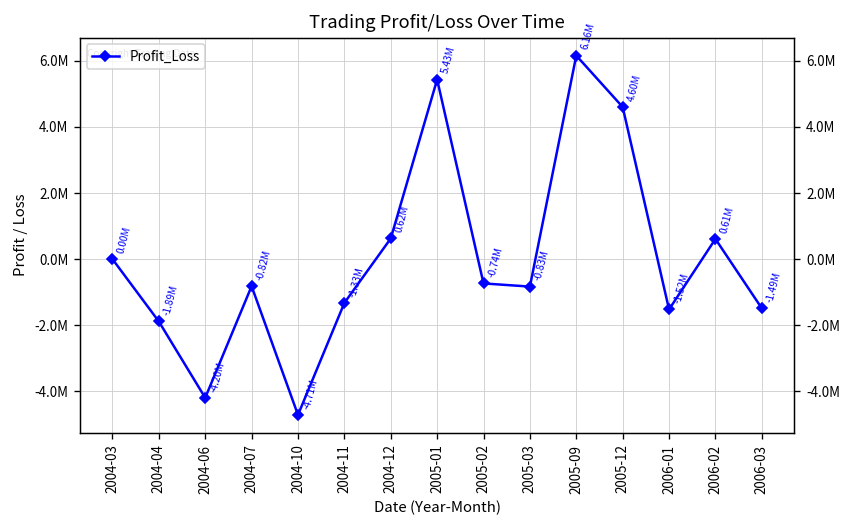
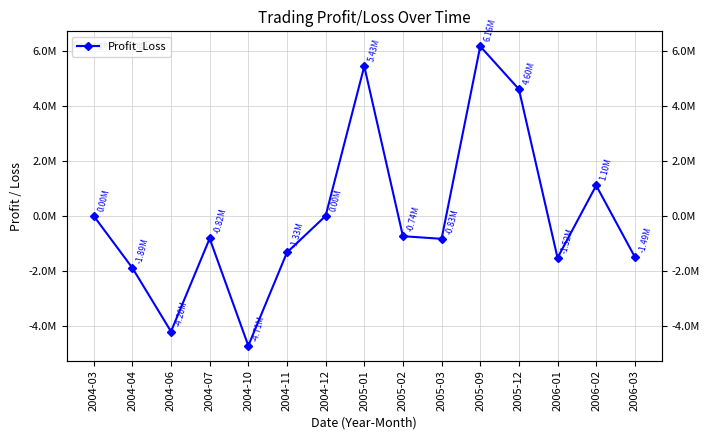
  {
    "2004-03": "0.00M",
    "2004-04": "-1.89M",
    "2004-06": "-4.20M",
    "2004-07": "-0.82M",
    "2004-10": "-4.71M",
    "2004-11": "-1.33M",
-   "2004-12": "0.62M",
+   "2004-12": "0.00M",
    "2005-01": "5.43M",
    "2005-02": "-0.74M",
    "2005-03": "-0.83M",
    "2005-09": "6.16M",
    "2005-12": "4.60M",
    "2006-01": "-1.52M",
-   "2006-02": "0.61M",
+   "2006-02": "1.10M",
    "2006-03": "-1.49M"
  }
